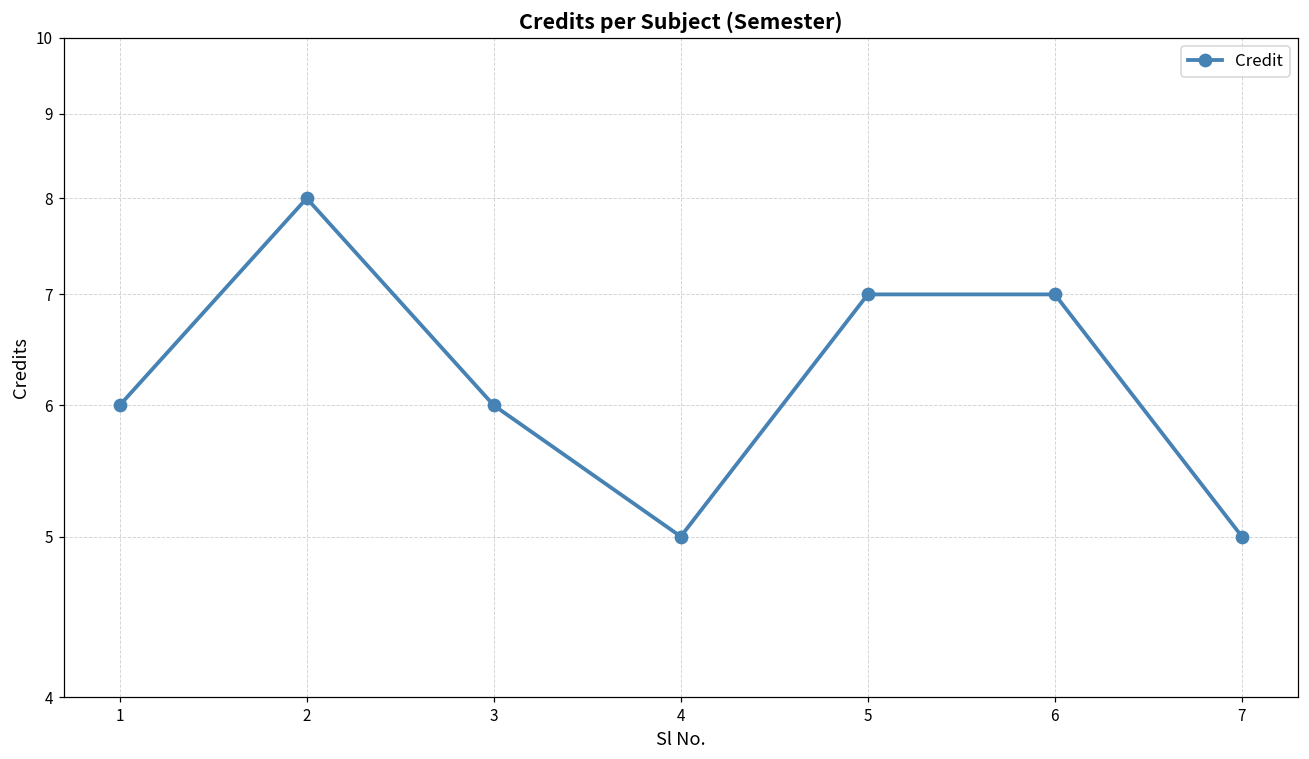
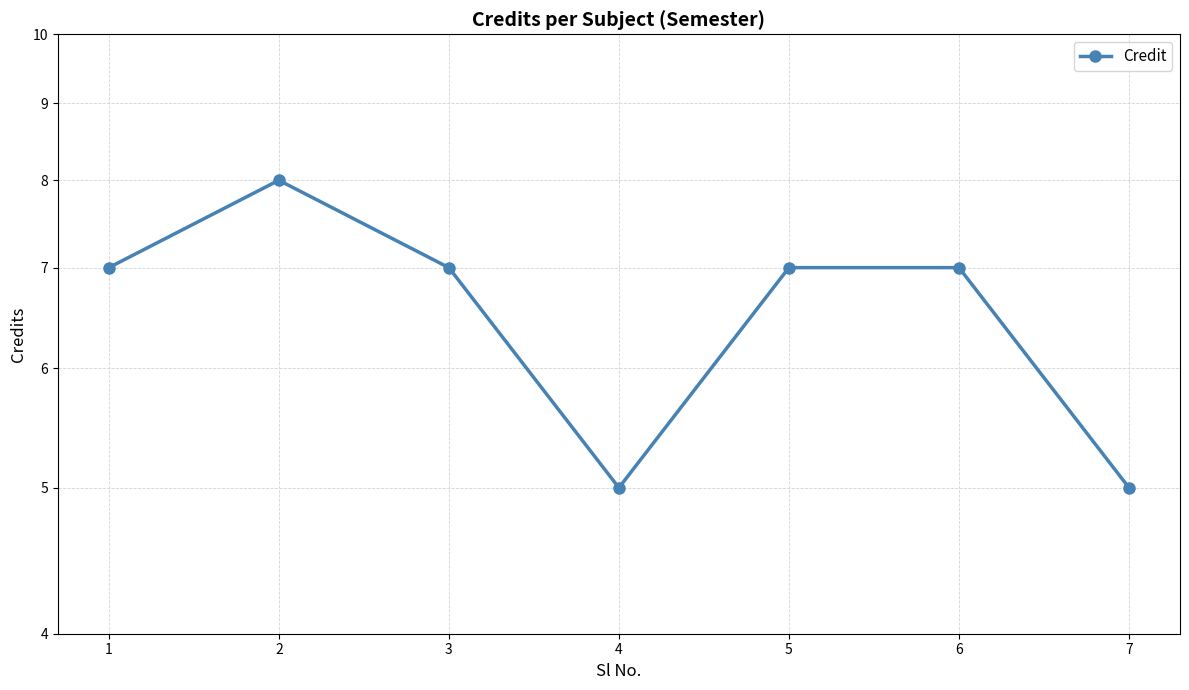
  {
-   "1": 6,
+   "1": 7,
    "2": 8,
-   "3": 6,
+   "3": 7,
    "4": 5,
    "5": 7,
    "6": 7,
    "7": 5
  }
